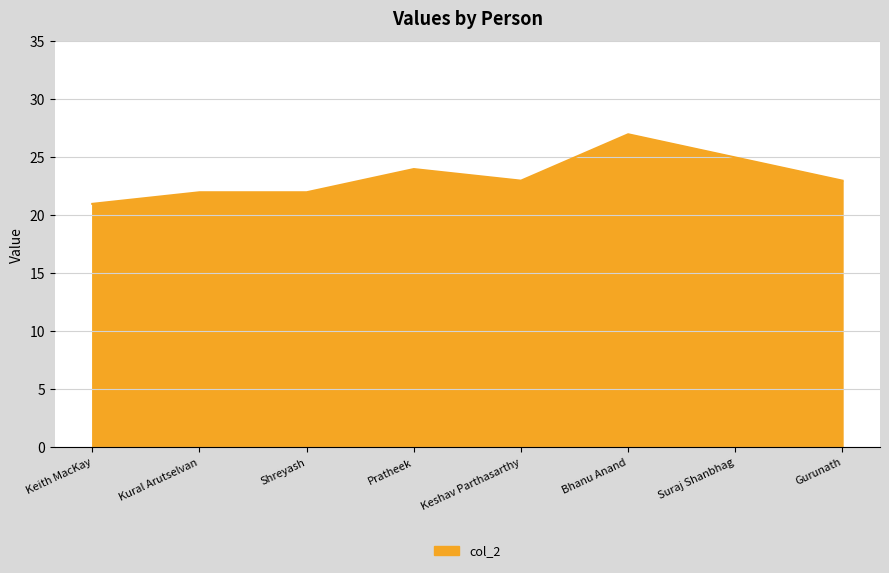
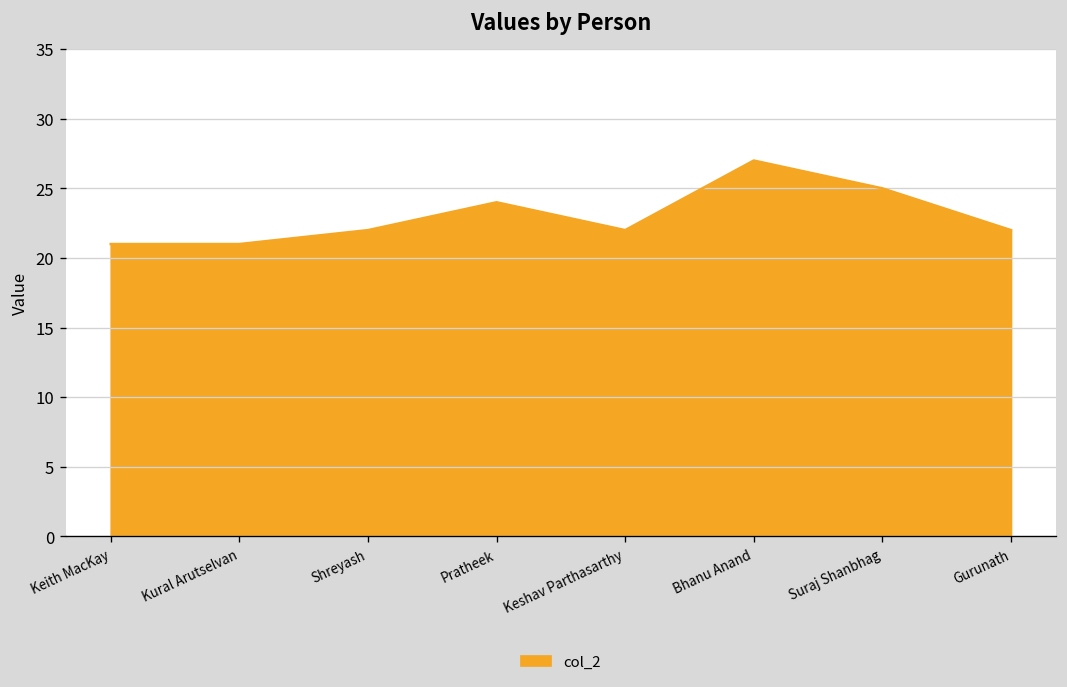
  {
    "Keith MacKay": 21,
-   "Kural Arutselvan": 22,
+   "Kural Arutselvan": 21,
    "Shreyash": 22,
    "Pratheek": 24,
-   "Keshav Parthasarthy": 23,
+   "Keshav Parthasarthy": 22,
    "Bhanu Anand": 27,
    "Suraj Shanbhag": 25,
-   "Gurunath": 23
+   "Gurunath": 22
  }
